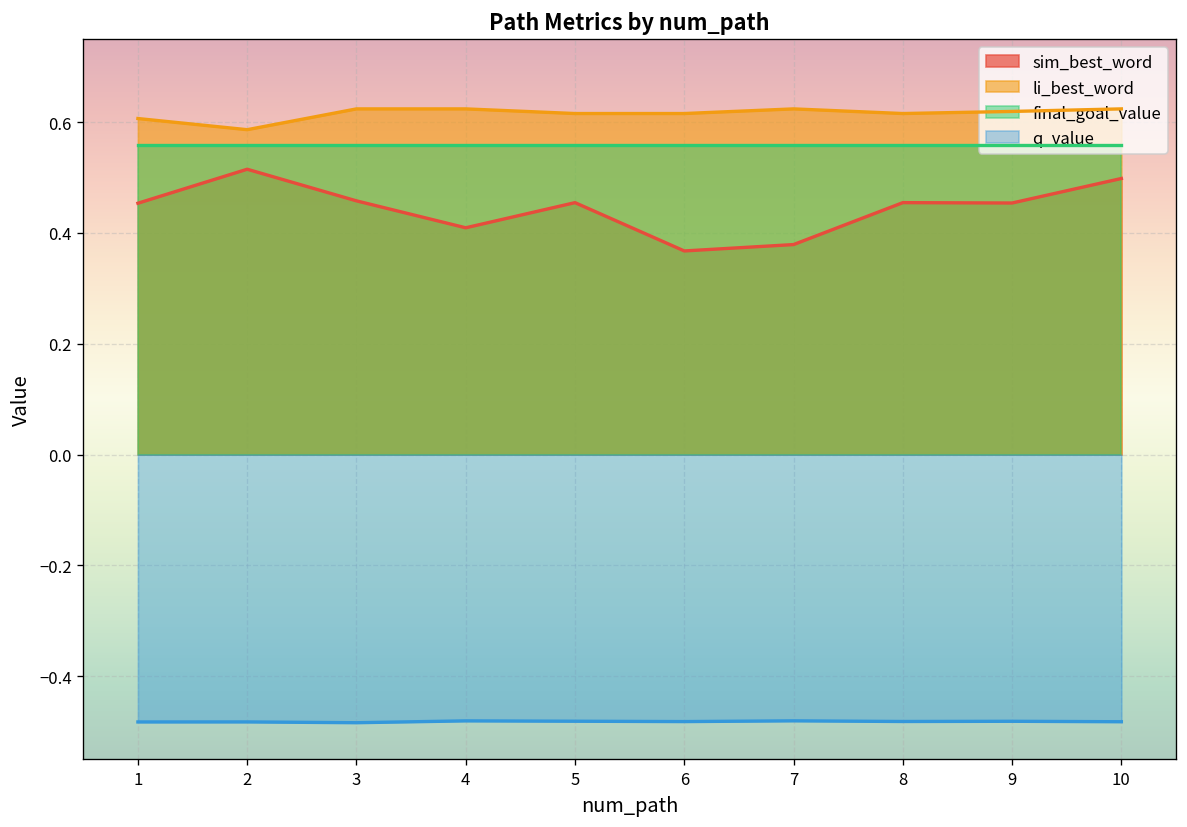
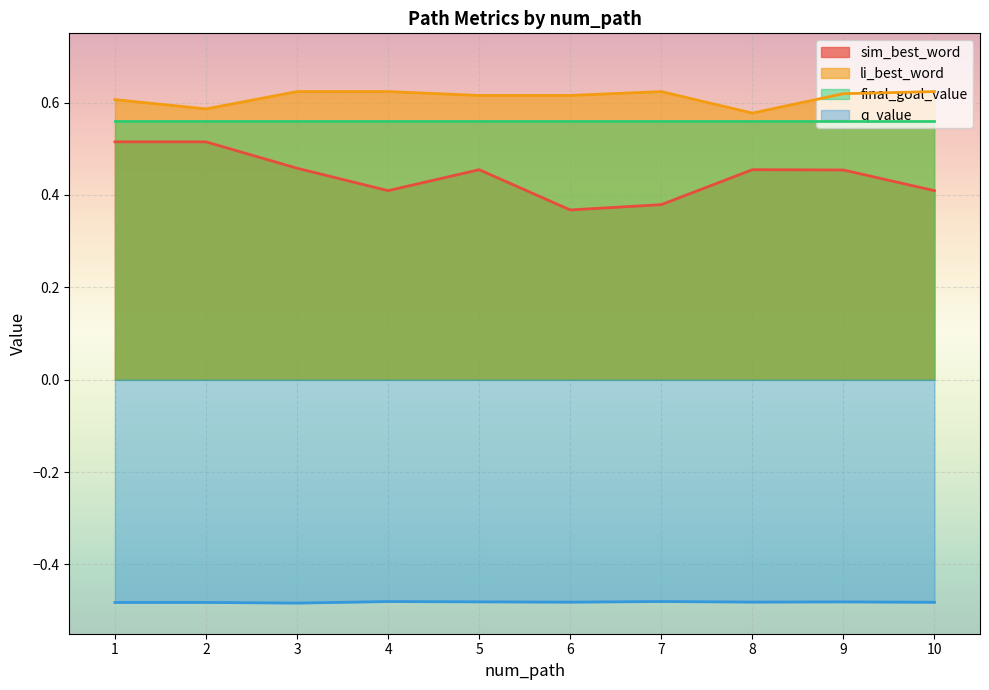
  {
    "sim_best_word": {
-     "1": 0.45,
+     "1": 0.52,
      "2": 0.52,
      "3": 0.46,
      "4": 0.41,
      "5": 0.45,
      "6": 0.37,
      "7": 0.38,
      "8": 0.45,
      "9": 0.45,
-     "10": 0.50
+     "10": 0.41
    },
    "li_best_word": {
      "1": 0.61,
      "2": 0.59,
      "3": 0.62,
      "4": 0.62,
      "5": 0.62,
      "6": 0.62,
      "7": 0.62,
-     "8": 0.62
+     "8": 0.58
    },
    "final_goal_value": {
      "1": 0.56,
      "2": 0.56,
      "3": 0.56,
      "4": 0.56,
      "5": 0.56,
      "6": 0.56,
      "7": 0.56,
      "8": 0.56
    }
  }
